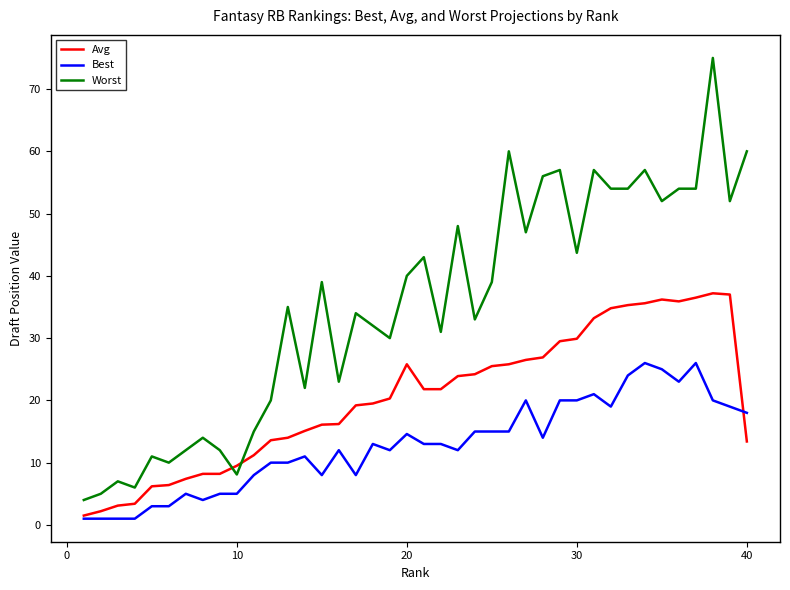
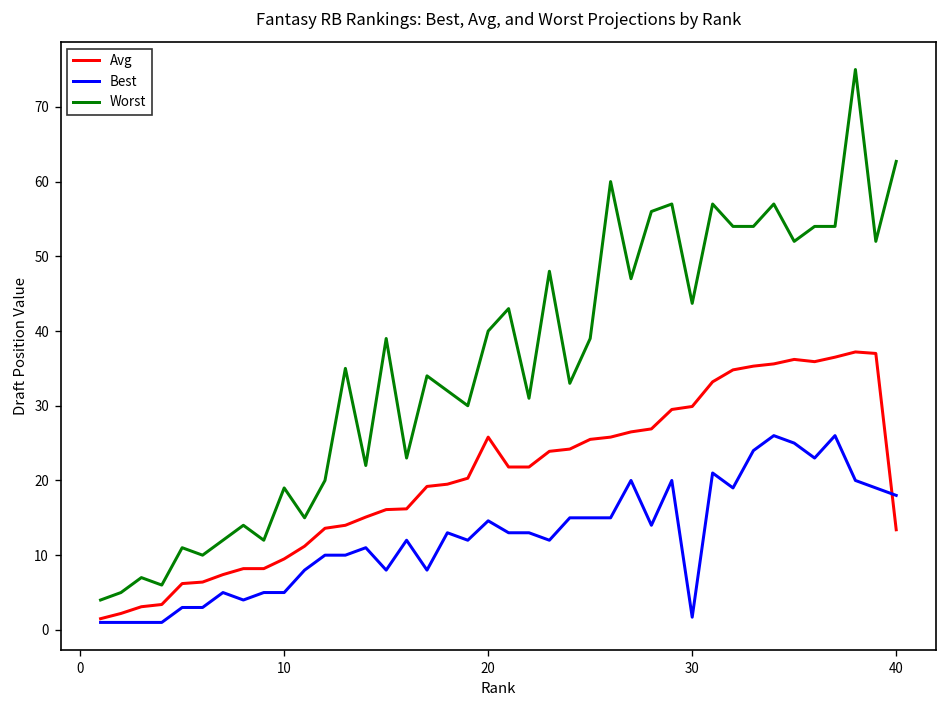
  {
    "Avg": {
      "10": 10,
      "20": 26,
      "30": 30,
      "40": 13
    },
    "Best": {
      "10": 5,
      "20": 15,
-     "30": 20,
+     "30": 2,
      "40": 18
    },
    "Worst": {
-     "10": 8,
+     "10": 19,
      "20": 40,
      "30": 44,
-     "40": 60
+     "40": 63
    }
  }
